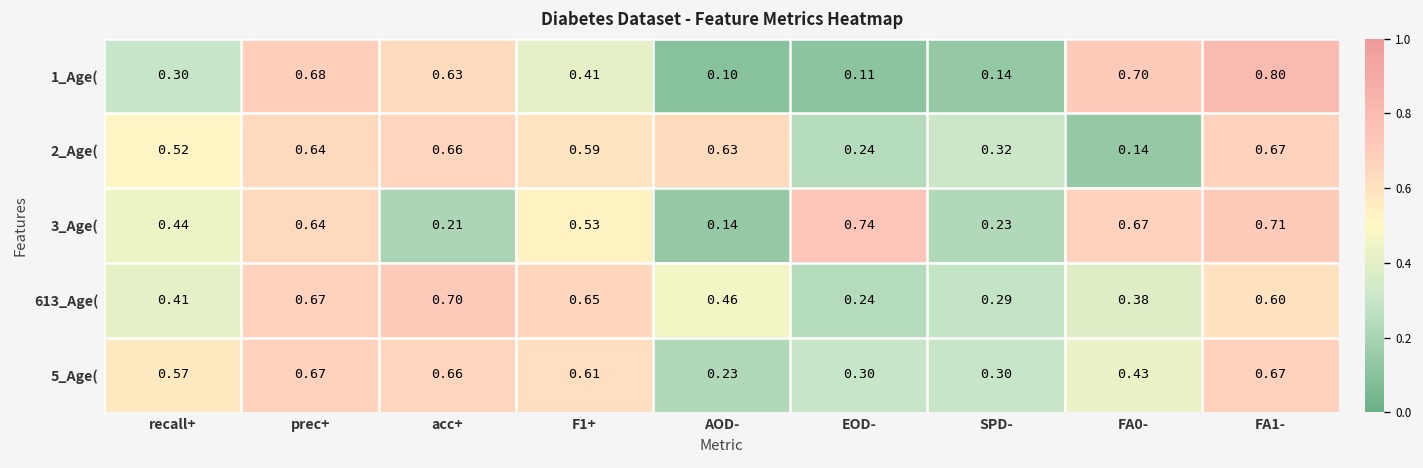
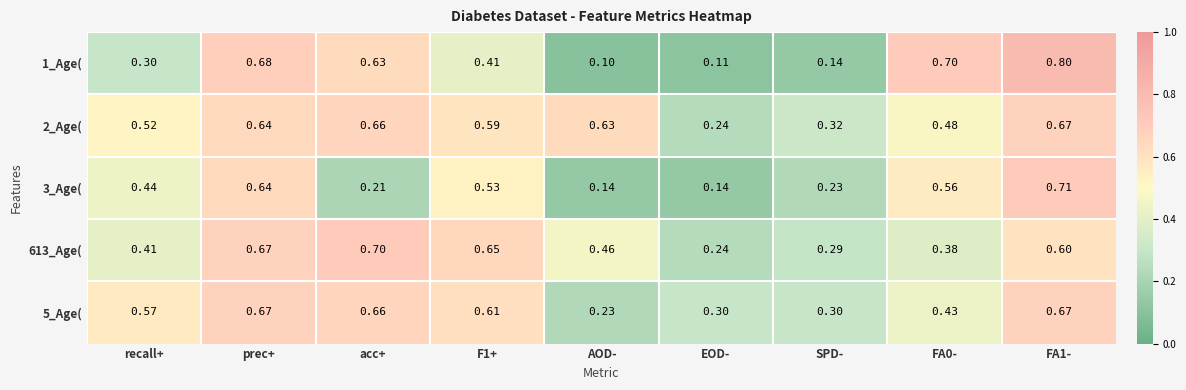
  {
    "1_Age(": {
      "recall+": 0.30,
      "prec+": 0.68,
      "acc+": 0.63,
      "F1+": 0.41,
      "AOD-": 0.10,
      "EOD-": 0.11,
      "SPD-": 0.14,
      "FA0-": 0.70,
      "FA1-": 0.80
    },
    "2_Age(": {
      "recall+": 0.52,
      "prec+": 0.64,
      "acc+": 0.66,
      "F1+": 0.59,
      "AOD-": 0.63,
      "EOD-": 0.24,
      "SPD-": 0.32,
-     "FA0-": 0.14,
+     "FA0-": 0.48,
      "FA1-": 0.67
    },
    "3_Age(": {
      "recall+": 0.44,
      "prec+": 0.64,
      "acc+": 0.21,
      "F1+": 0.53,
      "AOD-": 0.14,
-     "EOD-": 0.74,
+     "EOD-": 0.14,
      "SPD-": 0.23,
-     "FA0-": 0.67,
+     "FA0-": 0.56,
      "FA1-": 0.71
    },
    "613_Age(": {
      "recall+": 0.41,
      "prec+": 0.67,
      "acc+": 0.70,
      "F1+": 0.65,
      "AOD-": 0.46,
      "EOD-": 0.24,
      "SPD-": 0.29,
      "FA0-": 0.38,
      "FA1-": 0.60
    },
    "5_Age(": {
      "recall+": 0.57,
      "prec+": 0.67,
      "acc+": 0.66,
      "F1+": 0.61,
      "AOD-": 0.23,
      "EOD-": 0.30,
      "SPD-": 0.30,
      "FA0-": 0.43,
      "FA1-": 0.67
    }
  }
